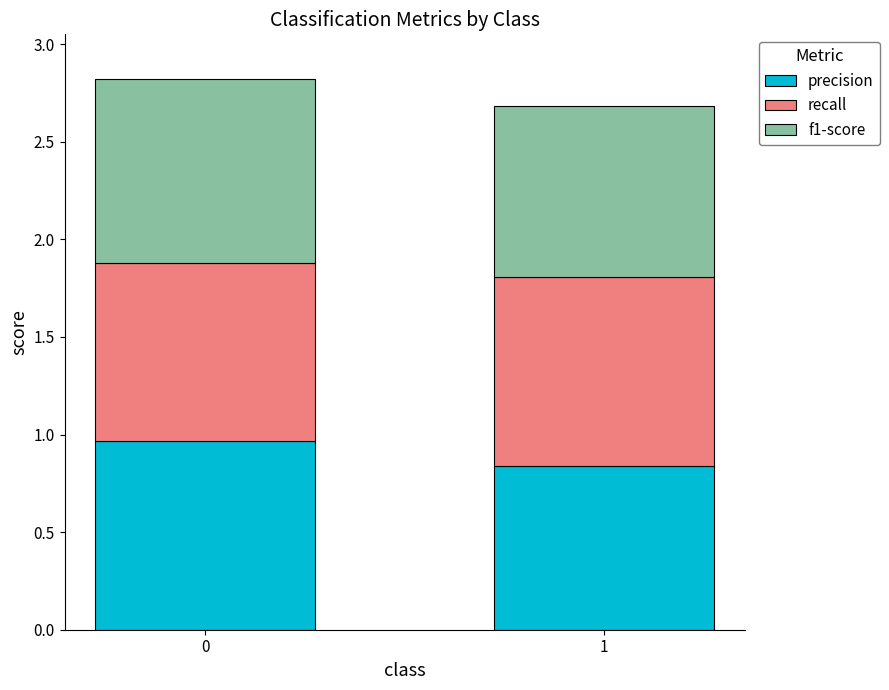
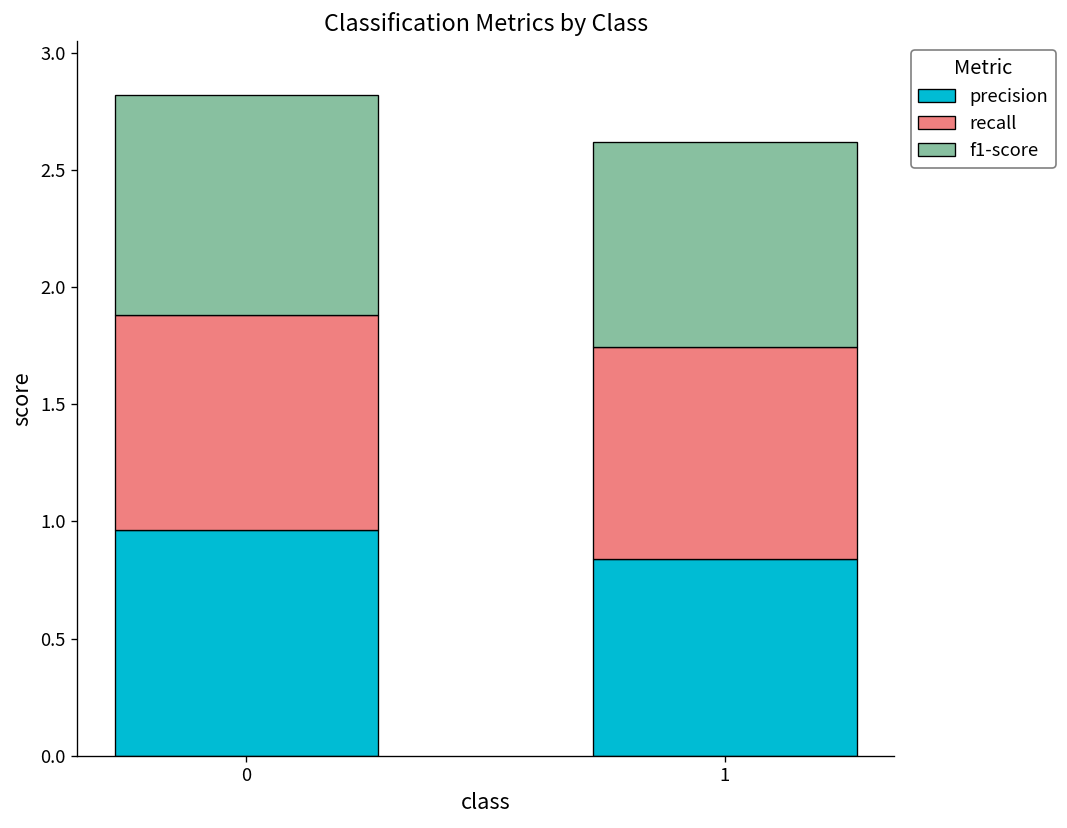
  {
    "precision": {
      "0": 0.96,
      "1": 0.84
    },
    "recall": {
      "0": 0.92,
-     "1": 0.96
+     "1": 0.90
    },
    "f1-score": {
      "0": 0.94,
      "1": 0.88
    }
  }
